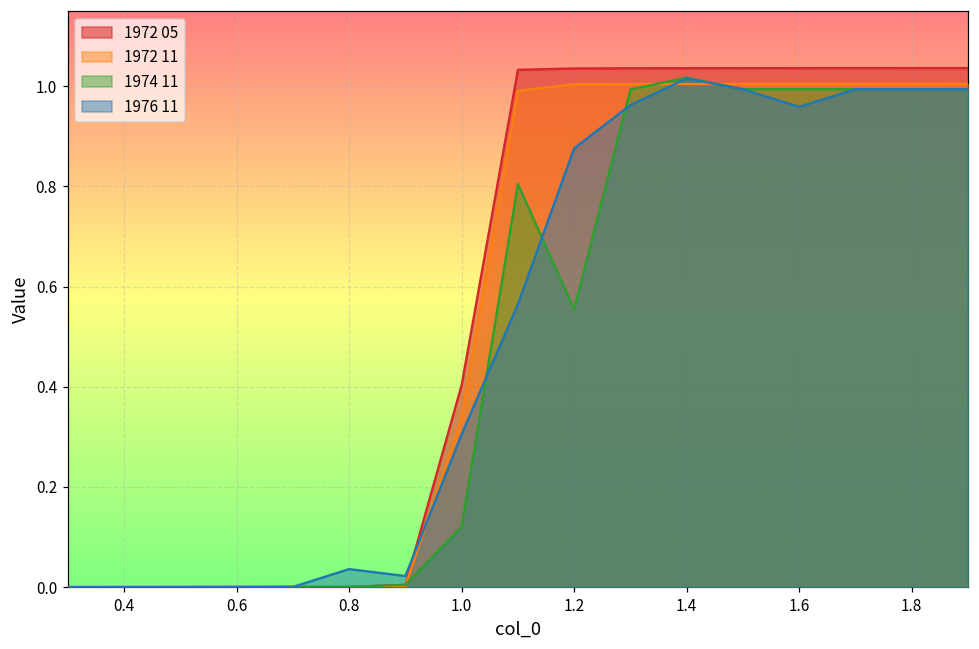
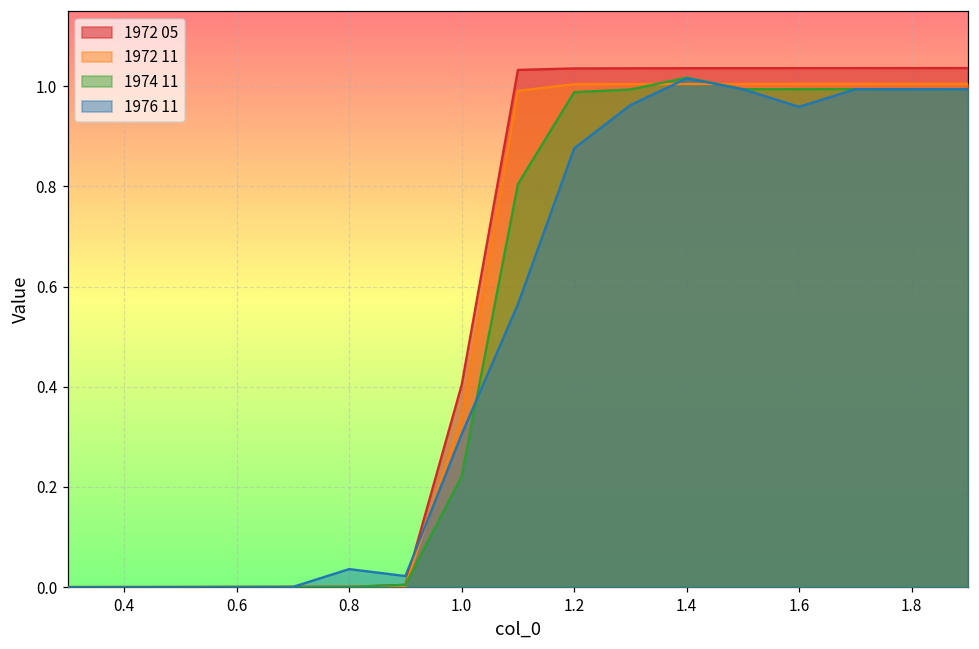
  {
    "1974 11": {
-     "1.0": 0.12,
-     "1.2": 0.55,
+     "1.0": 0.22,
+     "1.2": 0.99,
      "1.6": 0.99
    },
    "1976 11": {
      "0.8": 0.04,
      "1.0": 0.31,
      "1.2": 0.88,
      "1.6": 0.96
    }
  }
